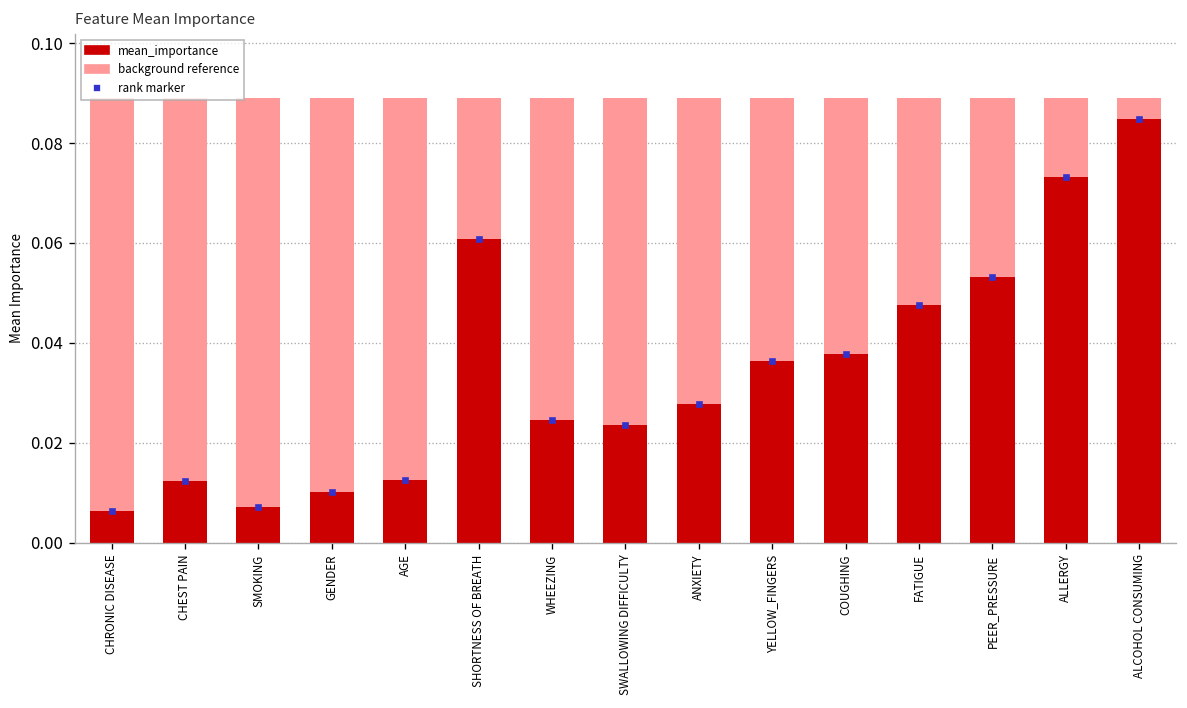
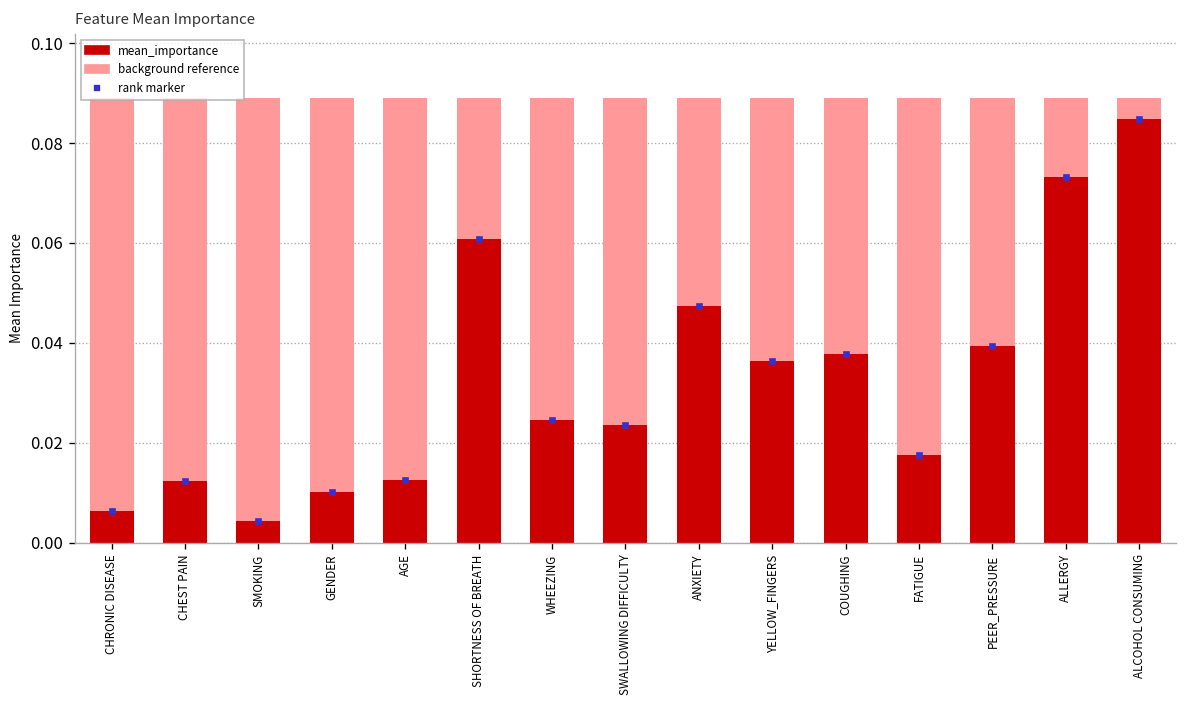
  {
    "mean_importance": {
-     "SMOKING": 0.007,
-     "ANXIETY": 0.028,
-     "FATIGUE": 0.047,
-     "PEER_PRESSURE": 0.053
+     "SMOKING": 0.004,
+     "ANXIETY": 0.047,
+     "FATIGUE": 0.018,
+     "PEER_PRESSURE": 0.039
    }
  }
